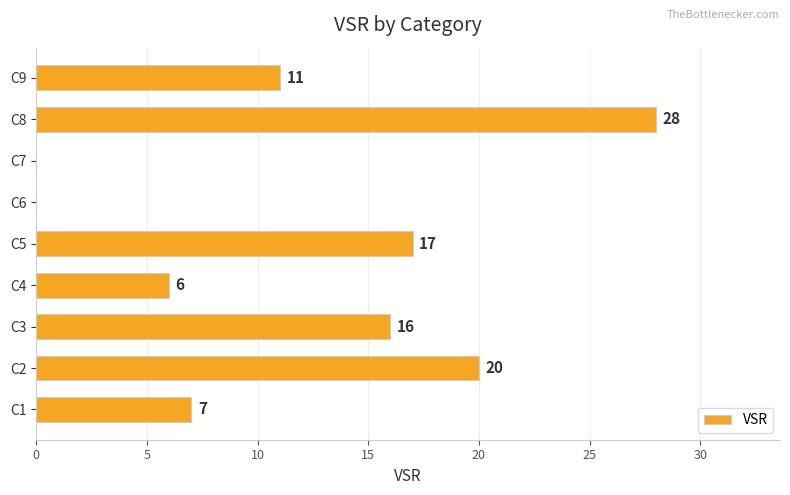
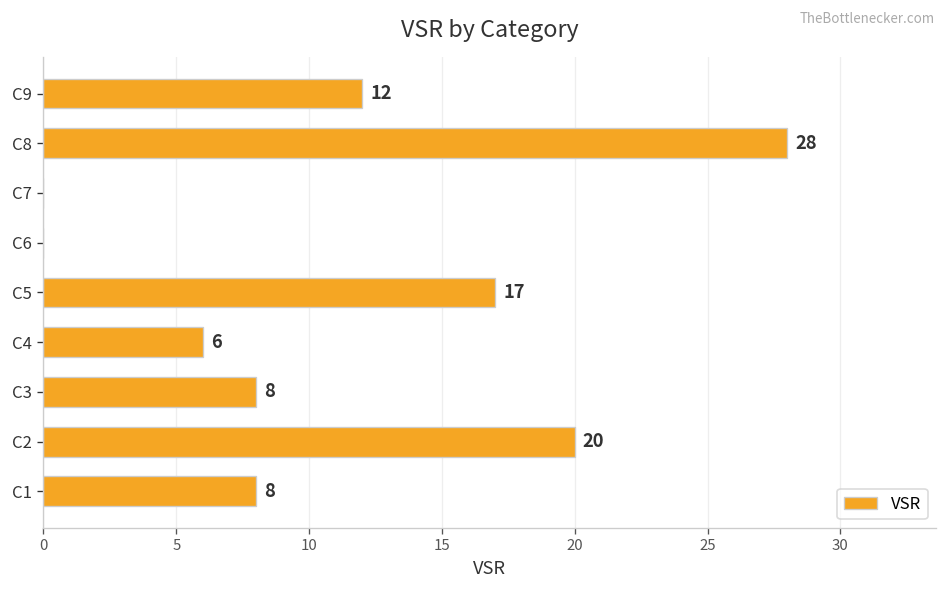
  {
-   "C9": 11,
+   "C9": 12,
    "C8": 28,
    "C5": 17,
    "C4": 6,
-   "C3": 16,
+   "C3": 8,
    "C2": 20,
-   "C1": 7
+   "C1": 8
  }
